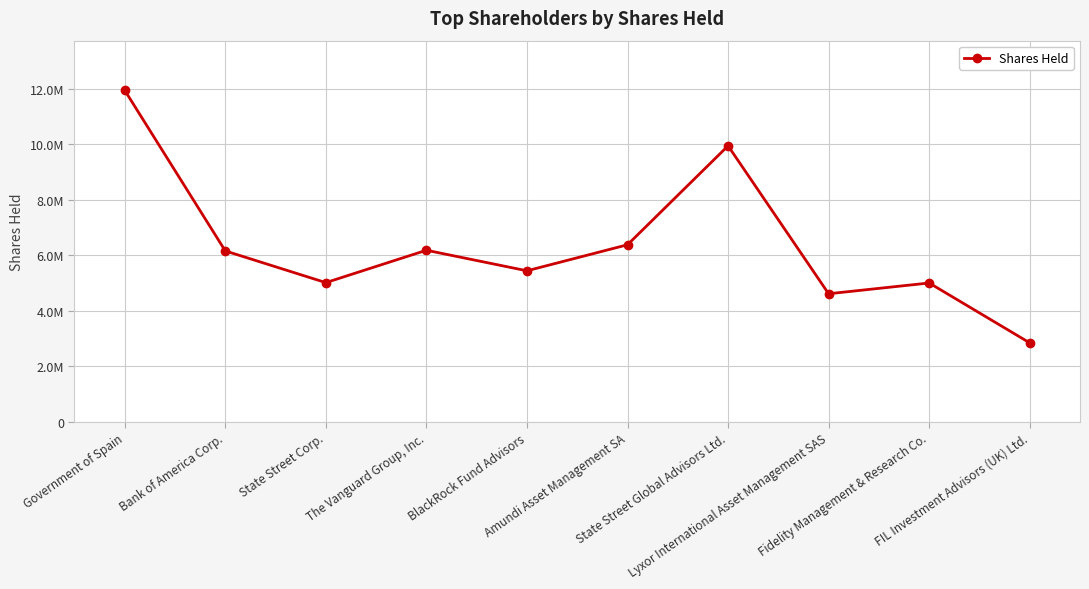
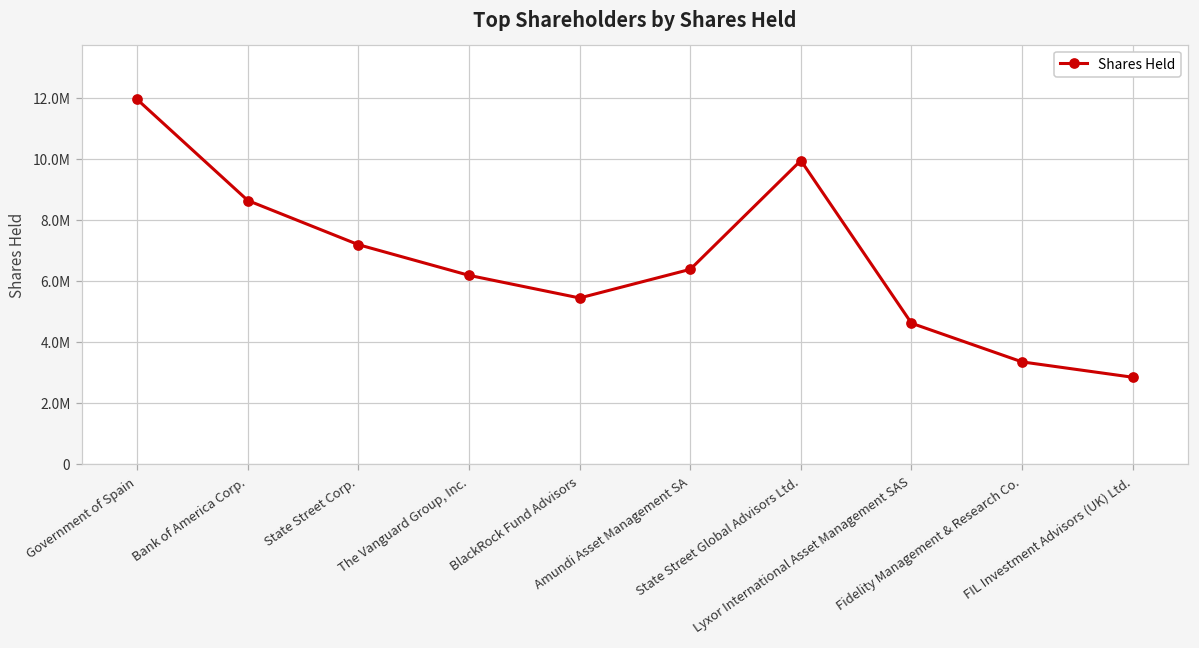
  {
    "Government of Spain": 11900000,
-   "Bank of America Corp.": 6200000,
-   "State Street Corp.": 5000000,
+   "Bank of America Corp.": 8600000,
+   "State Street Corp.": 7200000,
    "The Vanguard Group, Inc.": 6200000,
    "BlackRock Fund Advisors": 5400000,
    "Amundi Asset Management SA": 6400000,
    "State Street Global Advisors Ltd.": 9900000,
    "Lyxor International Asset Management SAS": 4600000,
-   "Fidelity Management & Research Co.": 5000000,
+   "Fidelity Management & Research Co.": 3300000,
    "FIL Investment Advisors (UK) Ltd.": 2800000
  }
